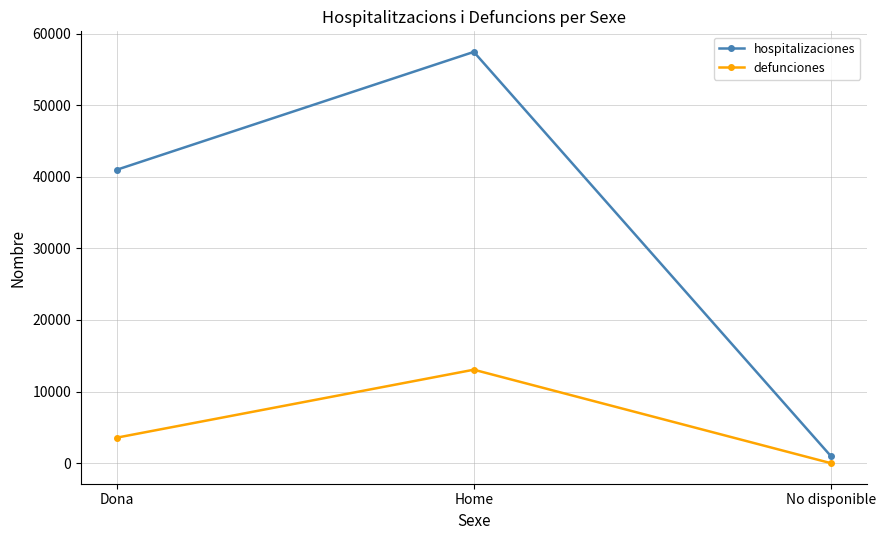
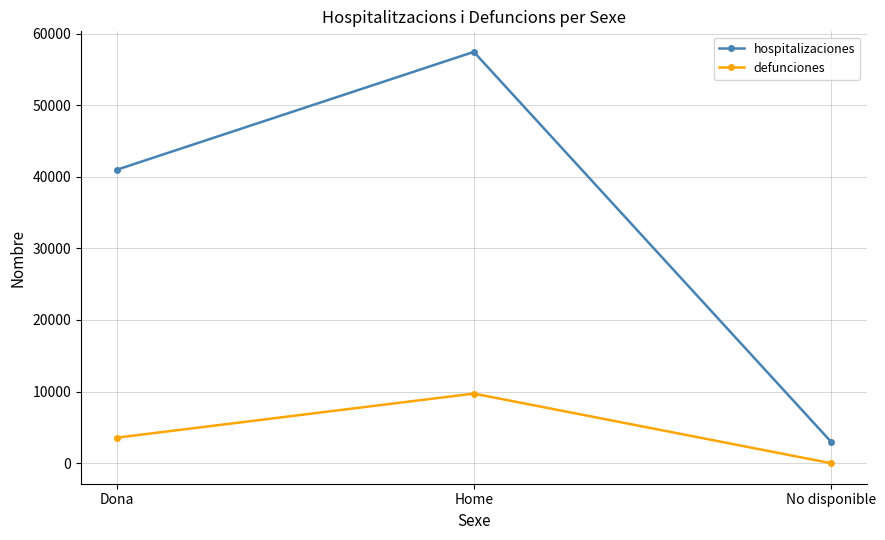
  {
    "hospitalizaciones": {
      "Dona": 41000,
      "Home": 57000,
-     "No disponible": 1000
+     "No disponible": 3000
    },
    "defunciones": {
      "Dona": 4000,
-     "Home": 13000,
+     "Home": 10000,
      "No disponible": 0
    }
  }
